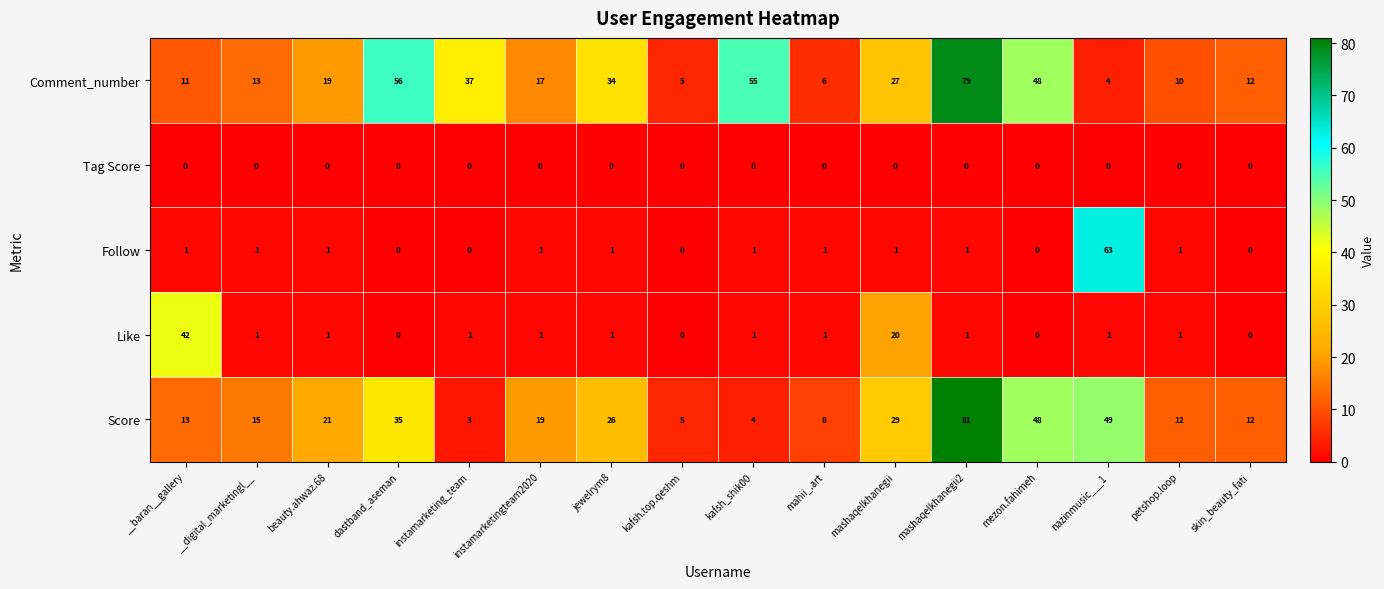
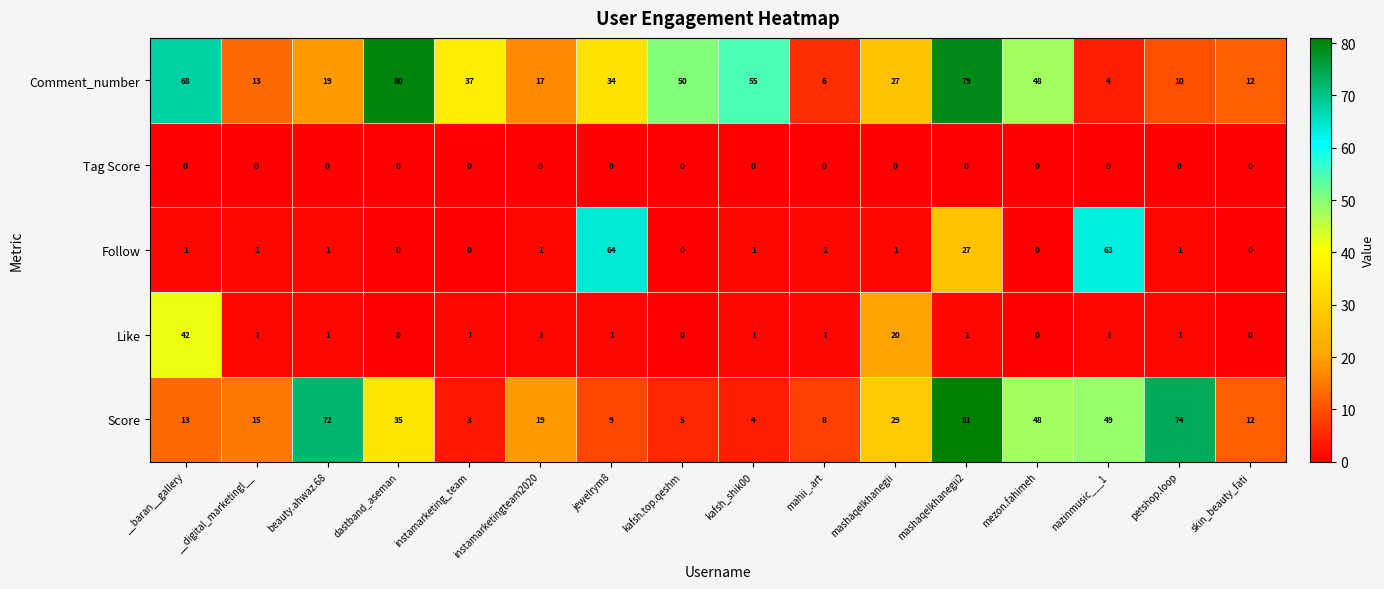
  {
    "Comment_number": {
-     "__baran__gallery": 11,
+     "__baran__gallery": 68,
      "__digital_marketingl__": 13,
      "beauty.ahwaz.68": 19,
-     "dastband_aseman": 56,
+     "dastband_aseman": 80,
      "instamarketing_team": 37,
      "instamarketingteam2020": 17,
      "jewelrym8": 34,
-     "kafsh.top.qeshm": 5,
+     "kafsh.top.qeshm": 50,
      "kafsh_shik00": 55,
      "mahii_.art": 6,
      "mashaqelkhanegii": 27,
      "mashaqelkhanegii2": 79,
      "mezon.fahimeh": 48,
      "nazinmusic___1": 4,
      "petshop.loop": 10,
      "skin_beauty_fati": 12
    },
    "Tag Score": {
      "__baran__gallery": 0,
      "__digital_marketingl__": 0,
      "beauty.ahwaz.68": 0,
      "dastband_aseman": 0,
      "instamarketing_team": 0,
      "instamarketingteam2020": 0,
      "jewelrym8": 0,
      "kafsh.top.qeshm": 0,
      "kafsh_shik00": 0,
      "mahii_.art": 0,
      "mashaqelkhanegii": 0,
      "mashaqelkhanegii2": 0,
      "mezon.fahimeh": 0,
      "nazinmusic___1": 0,
      "petshop.loop": 0,
      "skin_beauty_fati": 0
    },
    "Follow": {
      "__baran__gallery": 1,
      "__digital_marketingl__": 1,
      "beauty.ahwaz.68": 1,
      "dastband_aseman": 0,
      "instamarketing_team": 0,
      "instamarketingteam2020": 1,
-     "jewelrym8": 1,
+     "jewelrym8": 64,
      "kafsh.top.qeshm": 0,
      "kafsh_shik00": 1,
      "mahii_.art": 1,
      "mashaqelkhanegii": 1,
-     "mashaqelkhanegii2": 1,
+     "mashaqelkhanegii2": 27,
      "mezon.fahimeh": 0,
      "nazinmusic___1": 63,
      "petshop.loop": 1,
      "skin_beauty_fati": 0
    },
    "Like": {
      "__baran__gallery": 42,
      "__digital_marketingl__": 1,
      "beauty.ahwaz.68": 1,
      "dastband_aseman": 0,
      "instamarketing_team": 1,
      "instamarketingteam2020": 1,
      "jewelrym8": 1,
      "kafsh.top.qeshm": 0,
      "kafsh_shik00": 1,
      "mahii_.art": 1,
      "mashaqelkhanegii": 20,
      "mashaqelkhanegii2": 1,
      "mezon.fahimeh": 0,
      "nazinmusic___1": 1,
      "petshop.loop": 1,
      "skin_beauty_fati": 0
    },
    "Score": {
      "__baran__gallery": 13,
      "__digital_marketingl__": 15,
-     "beauty.ahwaz.68": 21,
+     "beauty.ahwaz.68": 72,
      "dastband_aseman": 35,
      "instamarketing_team": 3,
      "instamarketingteam2020": 19,
-     "jewelrym8": 26,
+     "jewelrym8": 9,
      "kafsh.top.qeshm": 5,
      "kafsh_shik00": 4,
      "mahii_.art": 8,
      "mashaqelkhanegii": 29,
      "mashaqelkhanegii2": 81,
      "mezon.fahimeh": 48,
      "nazinmusic___1": 49,
-     "petshop.loop": 12,
+     "petshop.loop": 74,
      "skin_beauty_fati": 12
    }
  }
